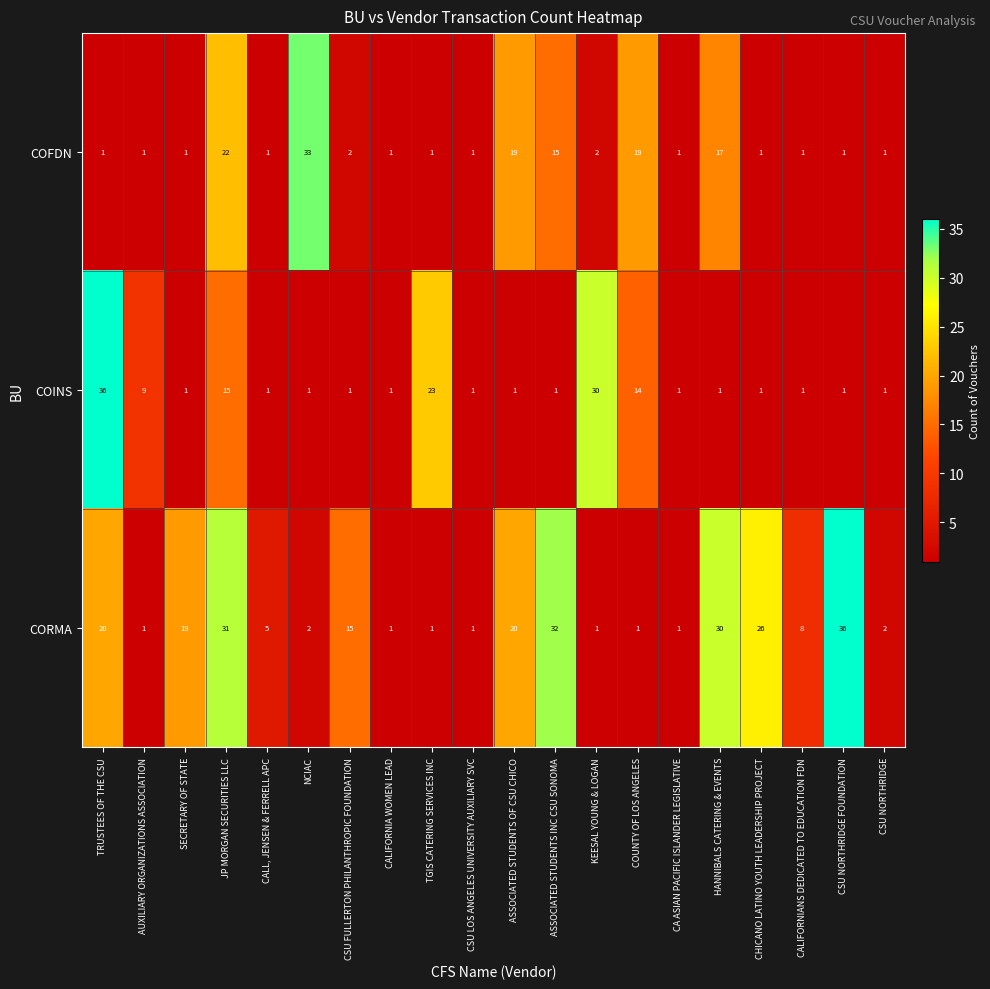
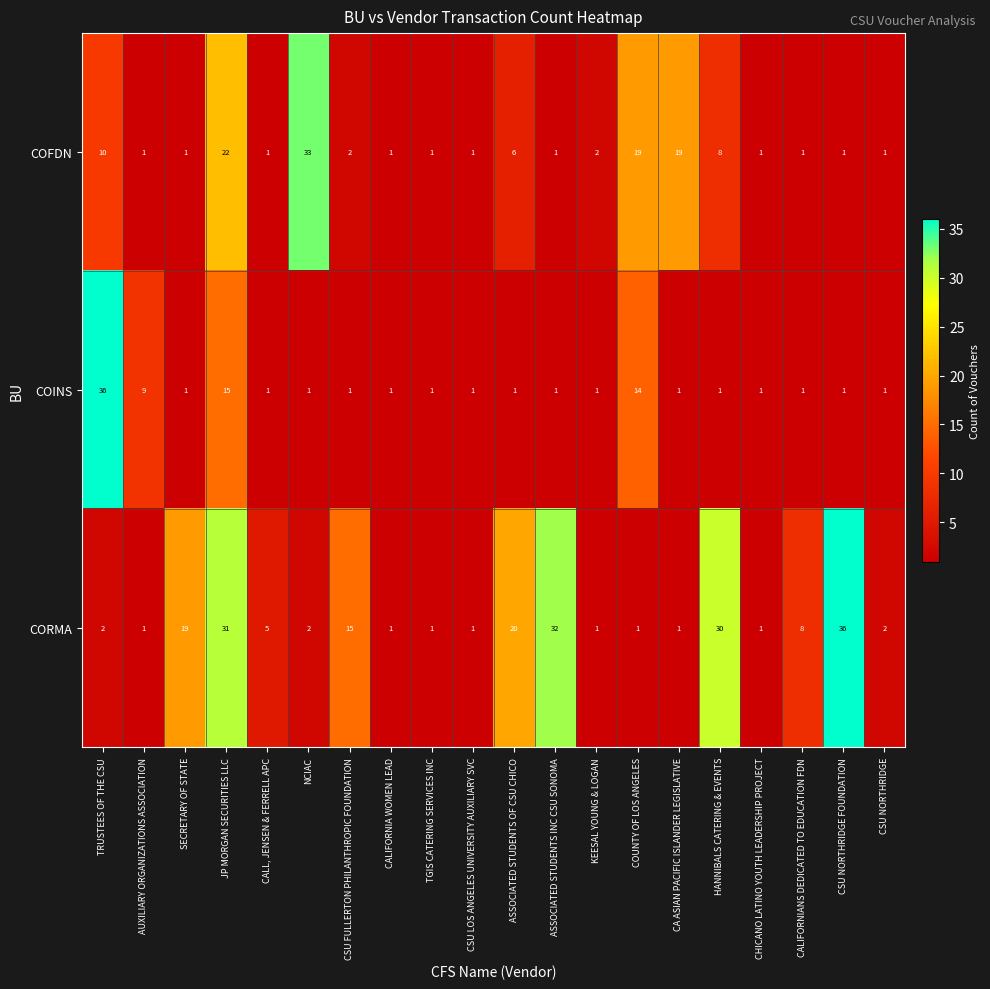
  {
    "COFDN": {
-     "TRUSTEES OF THE CSU": 1,
+     "TRUSTEES OF THE CSU": 10,
      "AUXILIARY ORGANIZATIONS ASSOCIATION": 1,
      "SECRETARY OF STATE": 1,
      "JP MORGAN SECURITIES LLC": 22,
      "CALL, JENSEN & FERRELL APC": 1,
      "NCIAC": 33,
      "CSU FULLERTON PHILANTHROPIC FOUNDATION": 2,
      "CALIFORNIA WOMEN LEAD": 1,
      "TGIS CATERING SERVICES INC": 1,
      "CSU LOS ANGELES UNIVERSITY AUXILIARY SVC": 1,
-     "ASSOCIATED STUDENTS OF CSU CHICO": 19,
-     "ASSOCIATED STUDENTS INC CSU SONOMA": 15,
+     "ASSOCIATED STUDENTS OF CSU CHICO": 6,
+     "ASSOCIATED STUDENTS INC CSU SONOMA": 1,
      "KEESAL YOUNG & LOGAN": 2,
      "COUNTY OF LOS ANGELES": 19,
-     "CA ASIAN PACIFIC ISLANDER LEGISLATIVE": 1,
-     "HANNIBALS CATERING & EVENTS": 17,
+     "CA ASIAN PACIFIC ISLANDER LEGISLATIVE": 19,
+     "HANNIBALS CATERING & EVENTS": 8,
      "CHICANO LATINO YOUTH LEADERSHIP PROJECT": 1,
      "CALIFORNIANS DEDICATED TO EDUCATION FDN": 1,
      "CSU NORTHRIDGE FOUNDATION": 1,
      "CSU NORTHRIDGE": 1
    },
    "COINS": {
      "TRUSTEES OF THE CSU": 36,
      "AUXILIARY ORGANIZATIONS ASSOCIATION": 9,
      "SECRETARY OF STATE": 1,
      "JP MORGAN SECURITIES LLC": 15,
      "CALL, JENSEN & FERRELL APC": 1,
      "NCIAC": 1,
      "CSU FULLERTON PHILANTHROPIC FOUNDATION": 1,
      "CALIFORNIA WOMEN LEAD": 1,
-     "TGIS CATERING SERVICES INC": 23,
+     "TGIS CATERING SERVICES INC": 1,
      "CSU LOS ANGELES UNIVERSITY AUXILIARY SVC": 1,
      "ASSOCIATED STUDENTS OF CSU CHICO": 1,
      "ASSOCIATED STUDENTS INC CSU SONOMA": 1,
-     "KEESAL YOUNG & LOGAN": 30,
+     "KEESAL YOUNG & LOGAN": 1,
      "COUNTY OF LOS ANGELES": 14,
      "CA ASIAN PACIFIC ISLANDER LEGISLATIVE": 1,
      "HANNIBALS CATERING & EVENTS": 1,
      "CHICANO LATINO YOUTH LEADERSHIP PROJECT": 1,
      "CALIFORNIANS DEDICATED TO EDUCATION FDN": 1,
      "CSU NORTHRIDGE FOUNDATION": 1,
      "CSU NORTHRIDGE": 1
    },
    "CORMA": {
-     "TRUSTEES OF THE CSU": 20,
+     "TRUSTEES OF THE CSU": 2,
      "AUXILIARY ORGANIZATIONS ASSOCIATION": 1,
      "SECRETARY OF STATE": 19,
      "JP MORGAN SECURITIES LLC": 31,
      "CALL, JENSEN & FERRELL APC": 5,
      "NCIAC": 2,
      "CSU FULLERTON PHILANTHROPIC FOUNDATION": 15,
      "CALIFORNIA WOMEN LEAD": 1,
      "TGIS CATERING SERVICES INC": 1,
      "CSU LOS ANGELES UNIVERSITY AUXILIARY SVC": 1,
      "ASSOCIATED STUDENTS OF CSU CHICO": 20,
      "ASSOCIATED STUDENTS INC CSU SONOMA": 32,
      "KEESAL YOUNG & LOGAN": 1,
      "COUNTY OF LOS ANGELES": 1,
      "CA ASIAN PACIFIC ISLANDER LEGISLATIVE": 1,
      "HANNIBALS CATERING & EVENTS": 30,
-     "CHICANO LATINO YOUTH LEADERSHIP PROJECT": 26,
+     "CHICANO LATINO YOUTH LEADERSHIP PROJECT": 1,
      "CALIFORNIANS DEDICATED TO EDUCATION FDN": 8,
      "CSU NORTHRIDGE FOUNDATION": 36,
      "CSU NORTHRIDGE": 2
    }
  }
